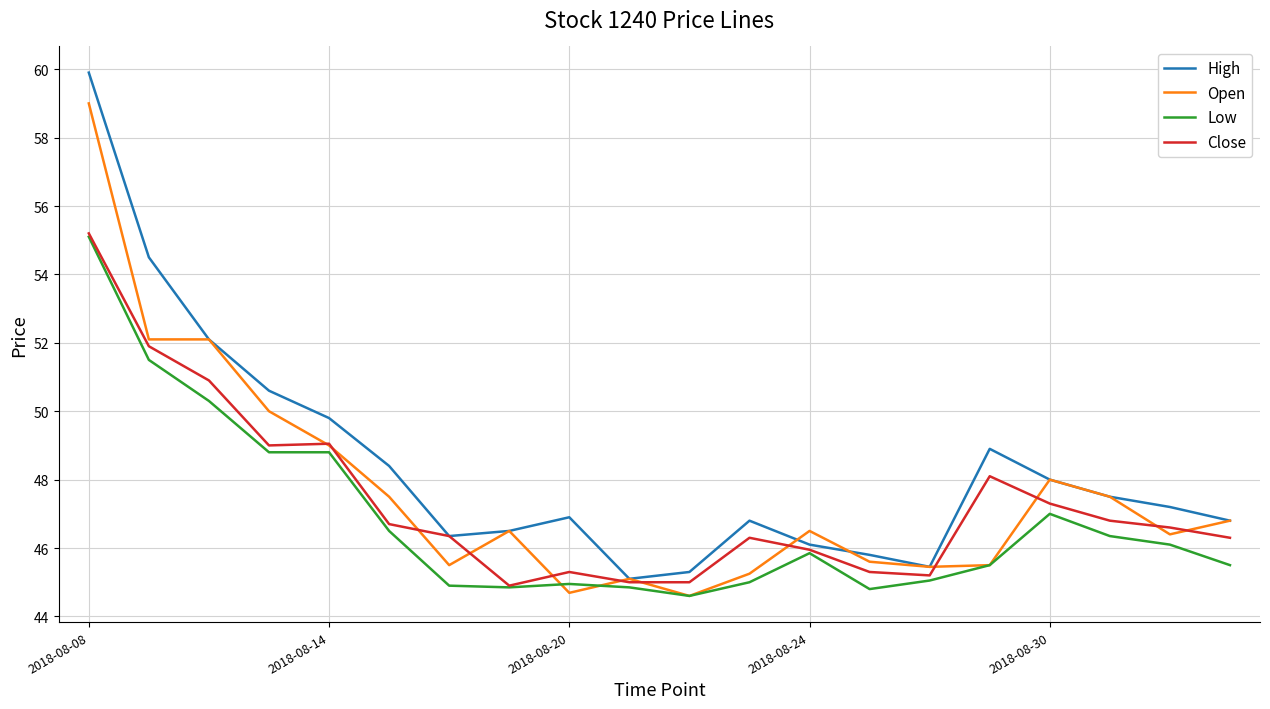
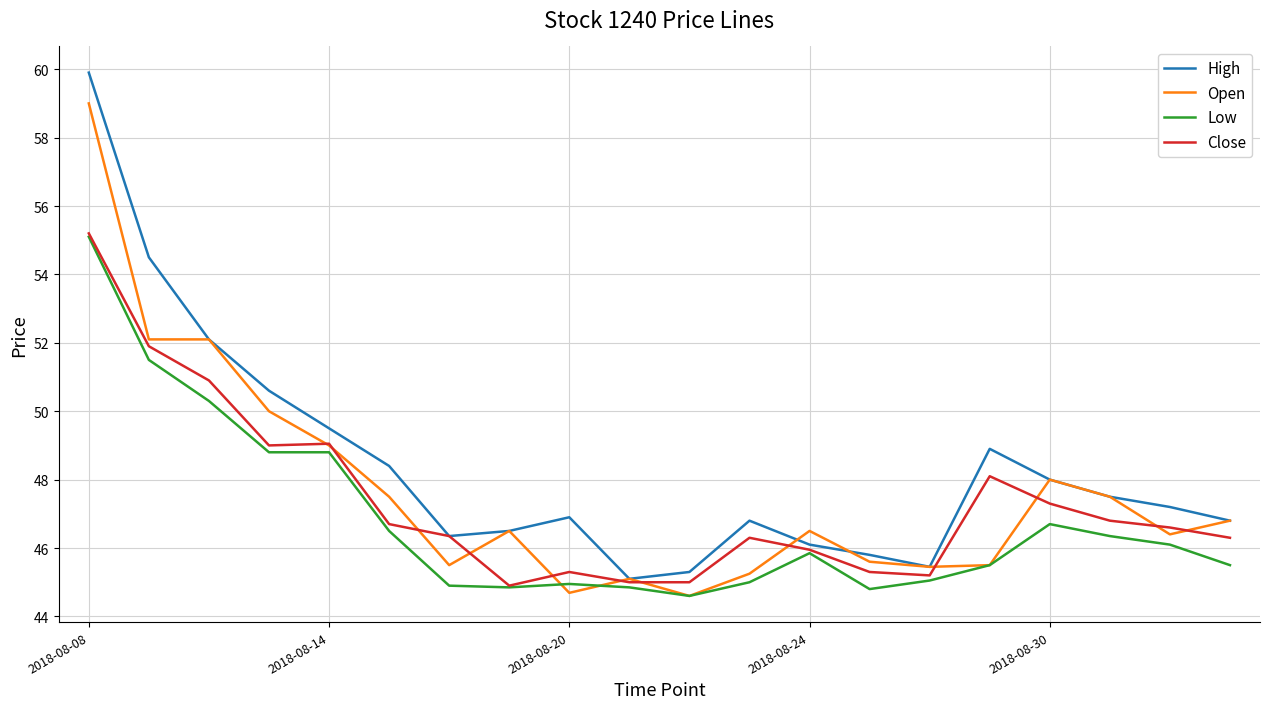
  {
    "High": {
      "2018-08-08": 59.9,
-     "2018-08-14": 49.8,
+     "2018-08-14": 49.5,
      "2018-08-20": 46.9,
      "2018-08-24": 46.1
    },
    "Open": {
      "2018-08-08": 59.0,
      "2018-08-20": 44.7,
      "2018-08-24": 46.5
    },
    "Low": {
      "2018-08-08": 55.1,
      "2018-08-14": 48.8,
      "2018-08-20": 45.0,
      "2018-08-24": 45.9,
-     "2018-08-30": 47.0
+     "2018-08-30": 46.7
    },
    "Close": {
      "2018-08-08": 55.2,
      "2018-08-20": 45.3,
      "2018-08-24": 46.0,
      "2018-08-30": 47.3
    }
  }
